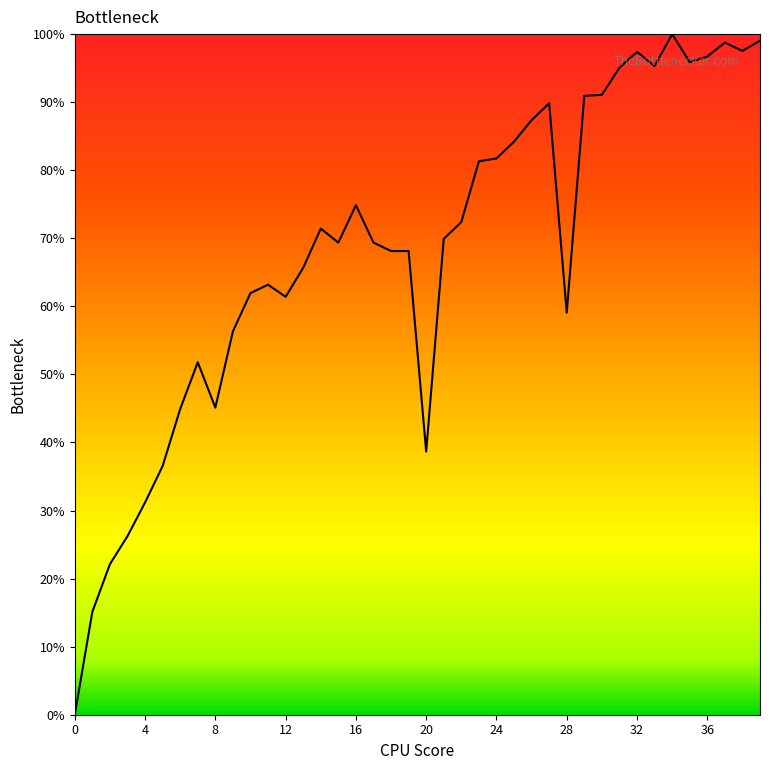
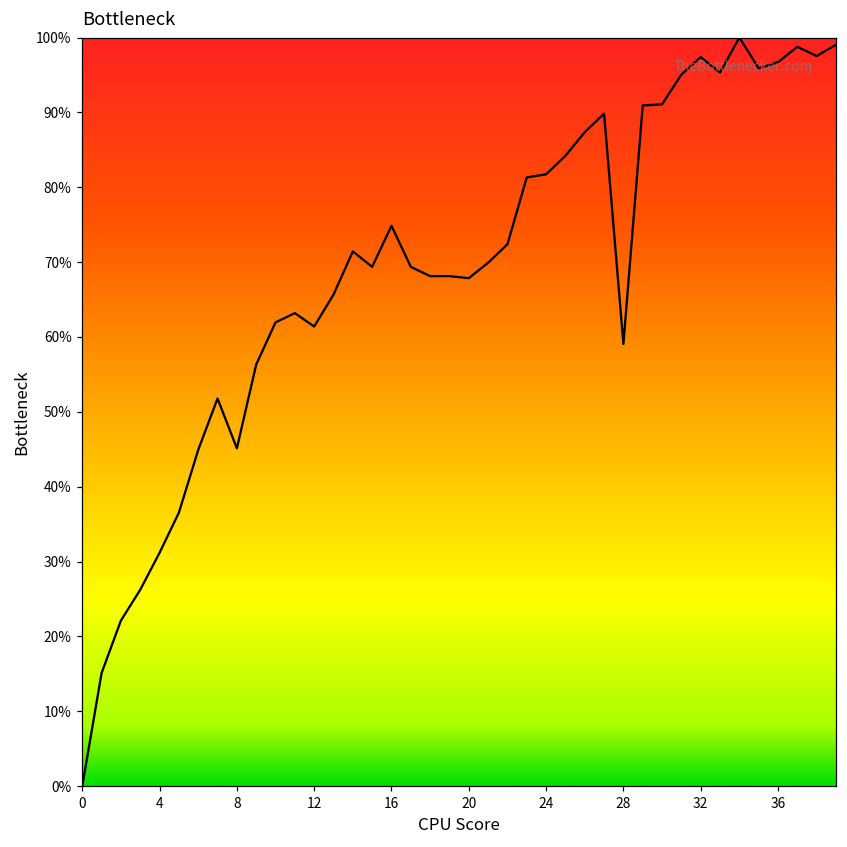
  {
    "0": "0%",
    "4": "31%",
    "8": "45%",
    "12": "61%",
    "16": "75%",
-   "20": "39%",
+   "20": "68%",
    "24": "82%",
    "28": "59%",
    "32": "97%",
    "36": "97%"
  }
